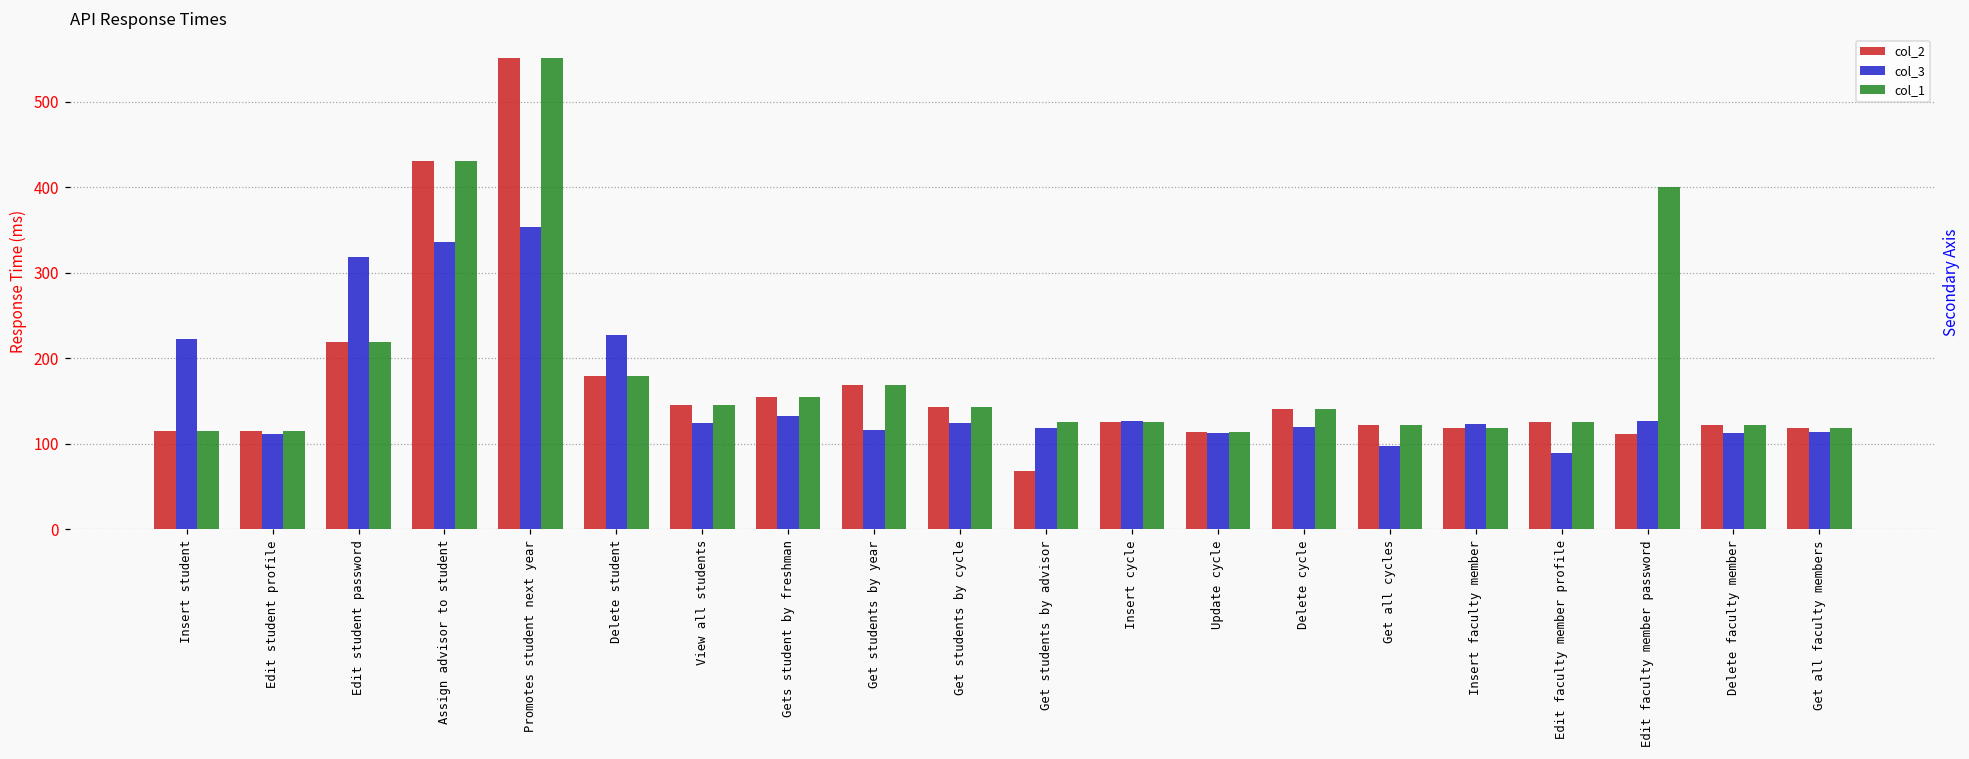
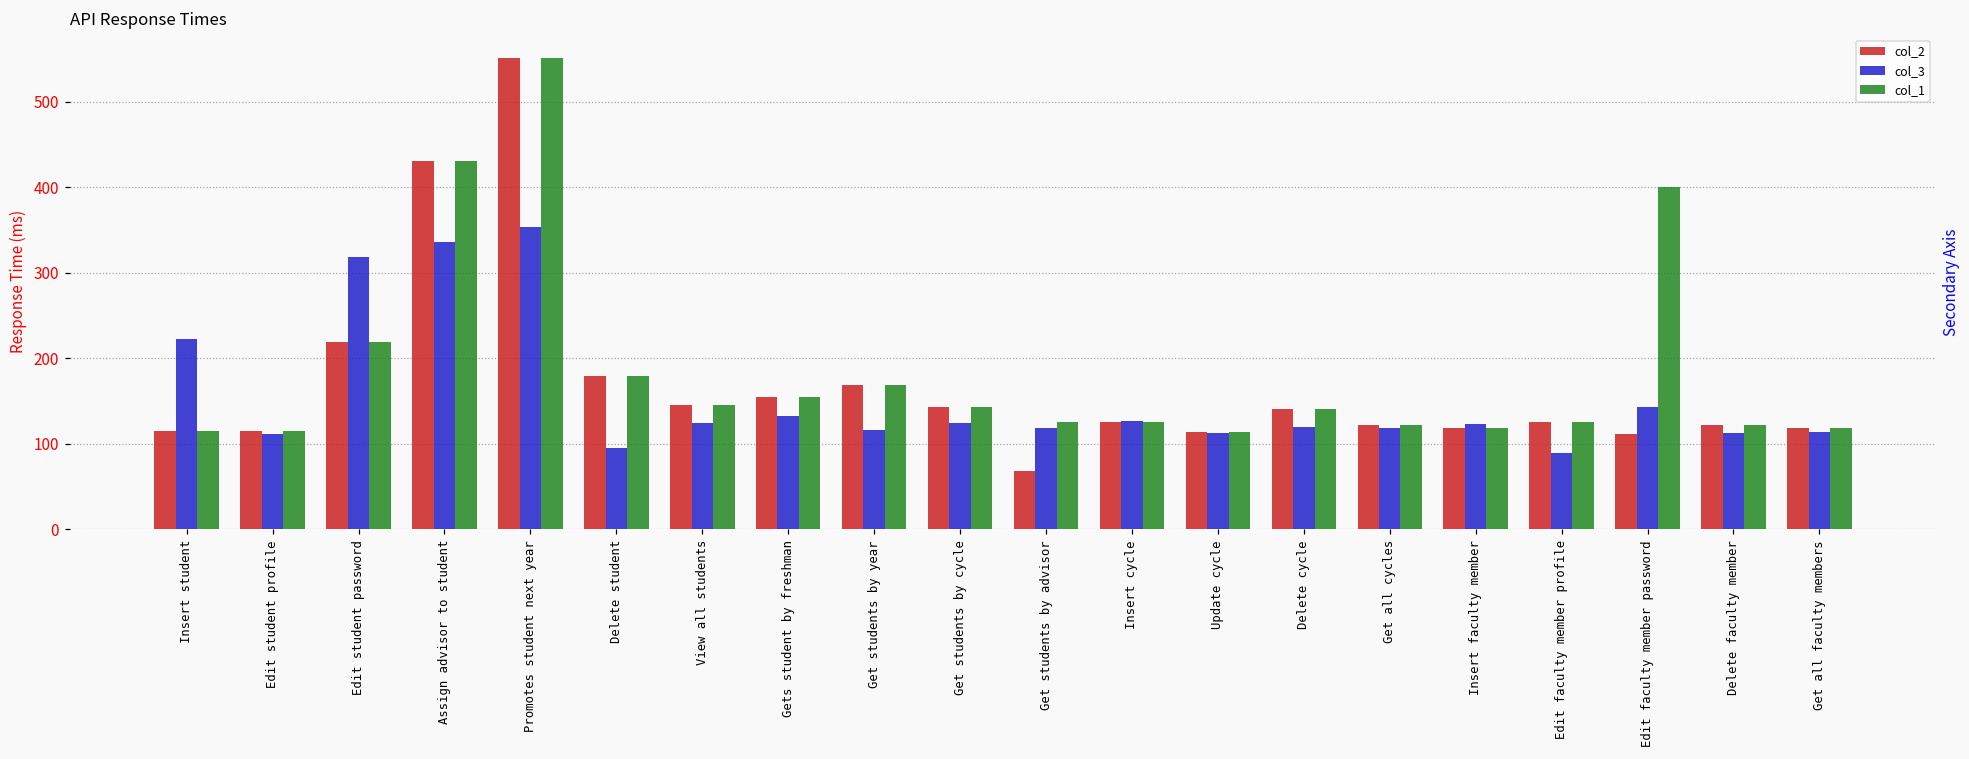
  {
    "col_2": {
      "Insert student": 120,
      "Edit student profile": 120,
      "Edit student password": 220,
      "Assign advisor to student": 430,
      "Promotes student next year": 550,
      "Delete student": 180,
      "View all students": 150,
      "Gets student by freshman": 160,
      "Get students by year": 170,
      "Get students by cycle": 140,
      "Get students by advisor": 70,
      "Insert cycle": 130,
      "Update cycle": 110,
      "Delete cycle": 140,
      "Get all cycles": 120,
      "Insert faculty member": 120,
      "Edit faculty member profile": 130,
      "Edit faculty member password": 110,
      "Delete faculty member": 120,
      "Get all faculty members": 120
    },
    "col_3": {
      "Insert student": 220,
      "Edit student profile": 110,
      "Edit student password": 320,
      "Assign advisor to student": 340,
      "Promotes student next year": 350,
-     "Delete student": 230,
+     "Delete student": 90,
      "View all students": 120,
      "Gets student by freshman": 130,
      "Get students by year": 120,
      "Get students by cycle": 120,
      "Get students by advisor": 120,
      "Insert cycle": 130,
      "Update cycle": 110,
      "Delete cycle": 120,
-     "Get all cycles": 100,
+     "Get all cycles": 120,
      "Insert faculty member": 120,
      "Edit faculty member profile": 90,
-     "Edit faculty member password": 130,
+     "Edit faculty member password": 140,
      "Delete faculty member": 110,
      "Get all faculty members": 110
    },
    "col_1": {
      "Insert student": 120,
      "Edit student profile": 120,
      "Edit student password": 220,
      "Assign advisor to student": 430,
      "Promotes student next year": 550,
      "Delete student": 180,
      "View all students": 150,
      "Gets student by freshman": 160,
      "Get students by year": 170,
      "Get students by cycle": 140,
      "Get students by advisor": 130,
      "Insert cycle": 130,
      "Update cycle": 110,
      "Delete cycle": 140,
      "Get all cycles": 120,
      "Insert faculty member": 120,
      "Edit faculty member profile": 130,
      "Edit faculty member password": 400,
      "Delete faculty member": 120,
      "Get all faculty members": 120
    }
  }
